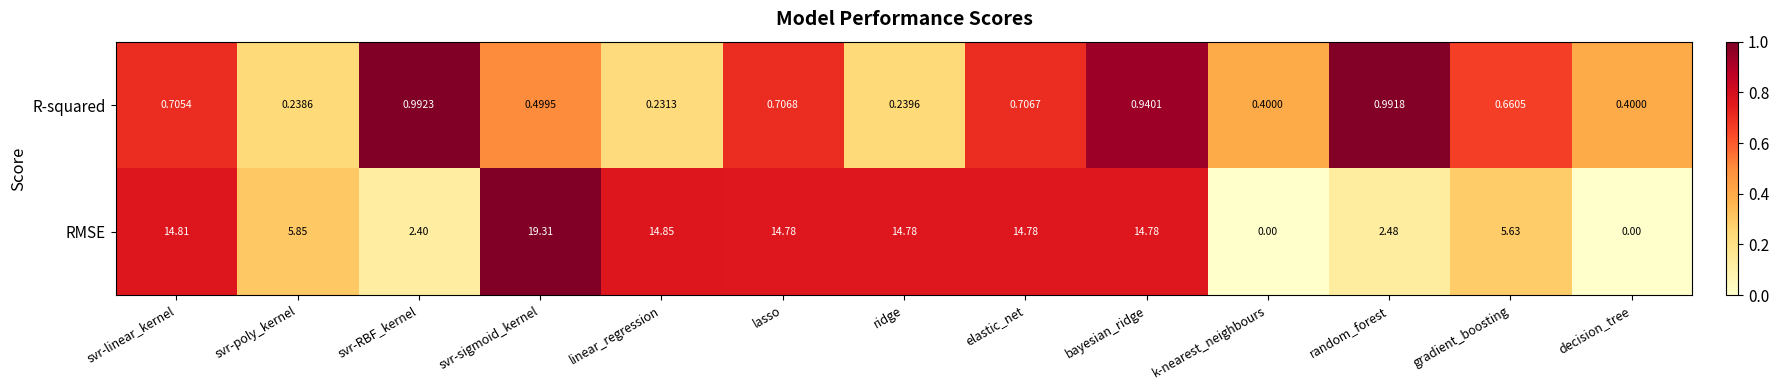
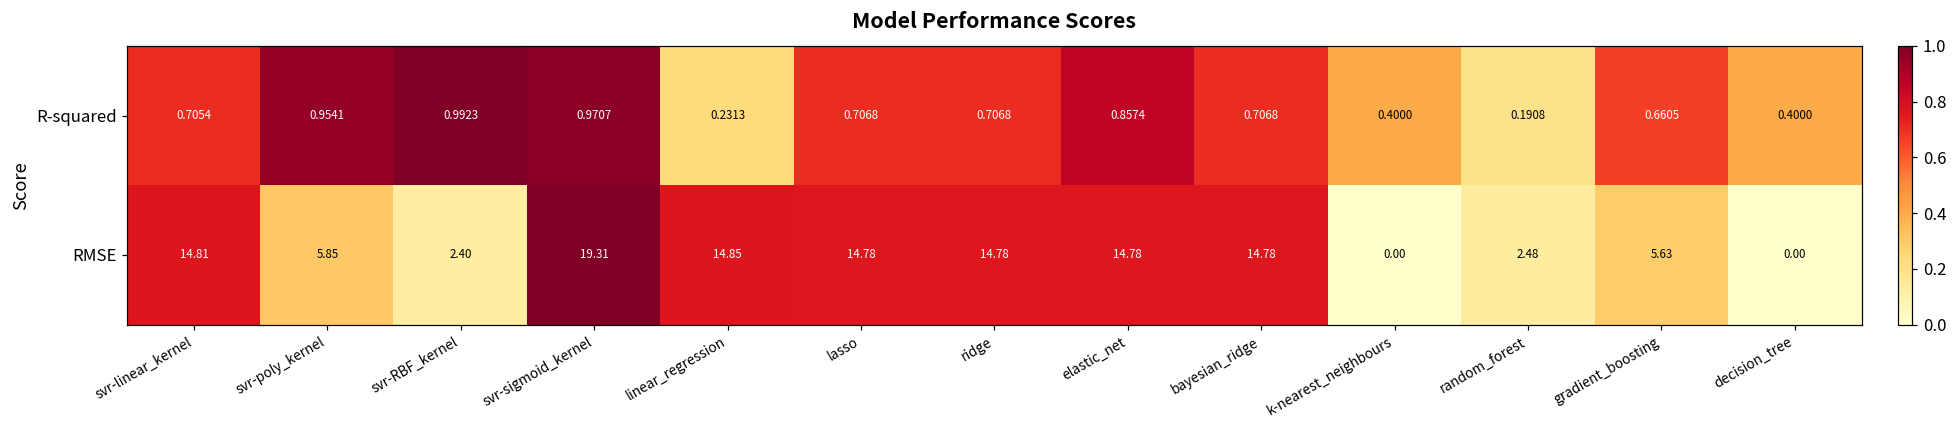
  {
    "R-squared": {
      "svr-linear_kernel": 0.7054,
-     "svr-poly_kernel": 0.2386,
+     "svr-poly_kernel": 0.9541,
      "svr-RBF_kernel": 0.9923,
-     "svr-sigmoid_kernel": 0.4995,
+     "svr-sigmoid_kernel": 0.9707,
      "linear_regression": 0.2313,
      "lasso": 0.7068,
-     "ridge": 0.2396,
-     "elastic_net": 0.7067,
-     "bayesian_ridge": 0.9401,
+     "ridge": 0.7068,
+     "elastic_net": 0.8574,
+     "bayesian_ridge": 0.7068,
      "k-nearest_neighbours": 0.4000,
-     "random_forest": 0.9918,
+     "random_forest": 0.1908,
      "gradient_boosting": 0.6605,
      "decision_tree": 0.4000
    },
    "RMSE": {
      "svr-linear_kernel": 14.81,
      "svr-poly_kernel": 5.85,
      "svr-RBF_kernel": 2.40,
      "svr-sigmoid_kernel": 19.31,
      "linear_regression": 14.85,
      "lasso": 14.78,
      "ridge": 14.78,
      "elastic_net": 14.78,
      "bayesian_ridge": 14.78,
      "k-nearest_neighbours": 0.00,
      "random_forest": 2.48,
      "gradient_boosting": 5.63,
      "decision_tree": 0.00
    }
  }
